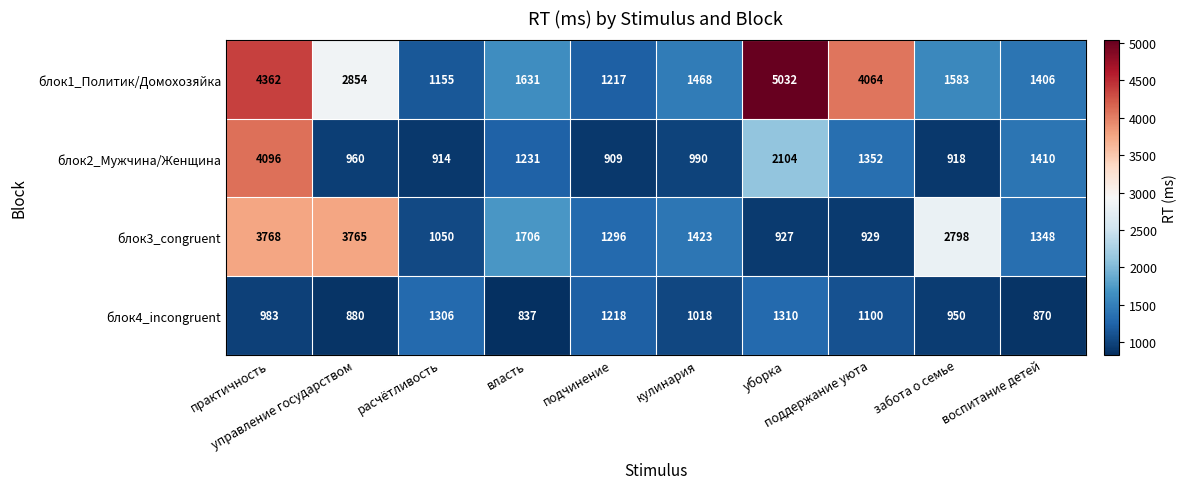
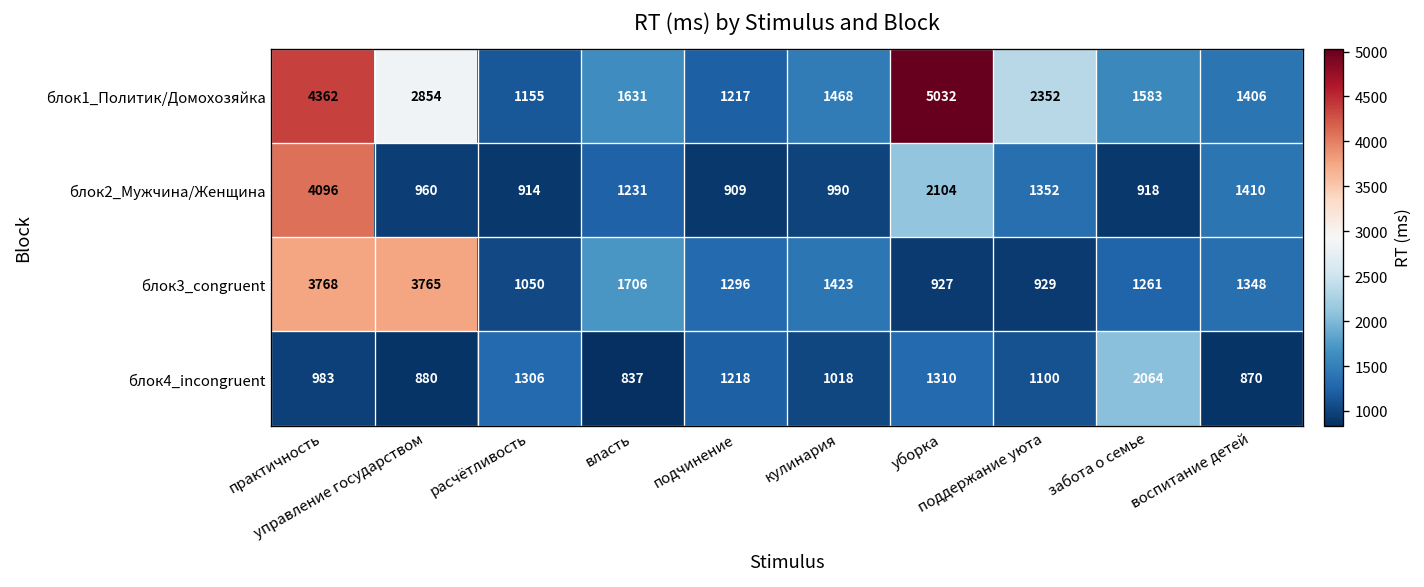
  {
    "блок1_Политик/Домохозяйка": {
      "практичность": 4362,
      "управление государством": 2854,
      "расчётливость": 1155,
      "власть": 1631,
      "подчинение": 1217,
      "кулинария": 1468,
      "уборка": 5032,
-     "поддержание уюта": 4064,
+     "поддержание уюта": 2352,
      "забота о семье": 1583,
      "воспитание детей": 1406
    },
    "блок2_Мужчина/Женщина": {
      "практичность": 4096,
      "управление государством": 960,
      "расчётливость": 914,
      "власть": 1231,
      "подчинение": 909,
      "кулинария": 990,
      "уборка": 2104,
      "поддержание уюта": 1352,
      "забота о семье": 918,
      "воспитание детей": 1410
    },
    "блок3_congruent": {
      "практичность": 3768,
      "управление государством": 3765,
      "расчётливость": 1050,
      "власть": 1706,
      "подчинение": 1296,
      "кулинария": 1423,
      "уборка": 927,
      "поддержание уюта": 929,
-     "забота о семье": 2798,
+     "забота о семье": 1261,
      "воспитание детей": 1348
    },
    "блок4_incongruent": {
      "практичность": 983,
      "управление государством": 880,
      "расчётливость": 1306,
      "власть": 837,
      "подчинение": 1218,
      "кулинария": 1018,
      "уборка": 1310,
      "поддержание уюта": 1100,
-     "забота о семье": 950,
+     "забота о семье": 2064,
      "воспитание детей": 870
    }
  }
